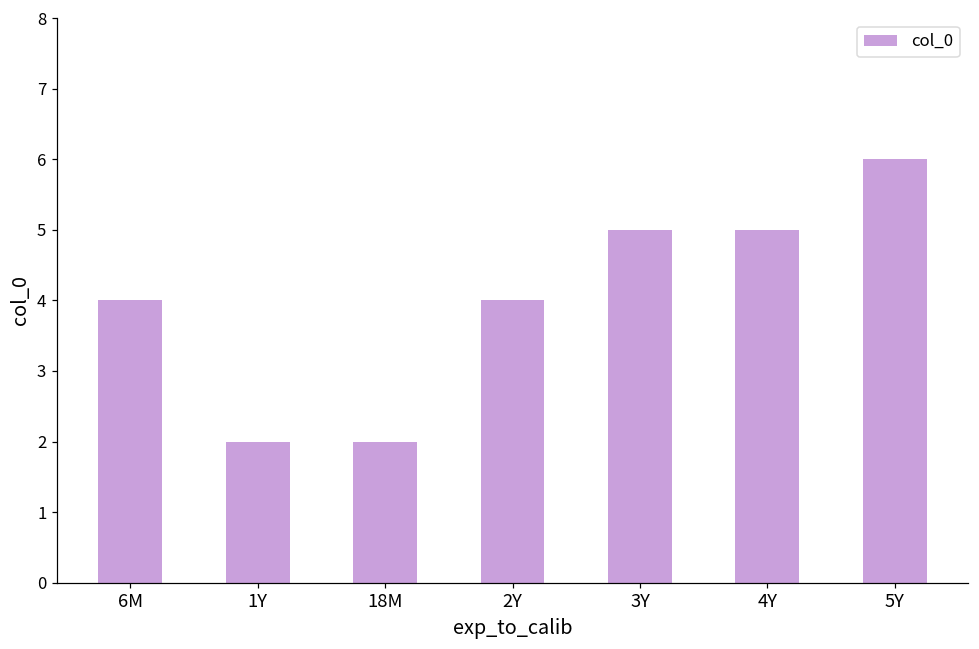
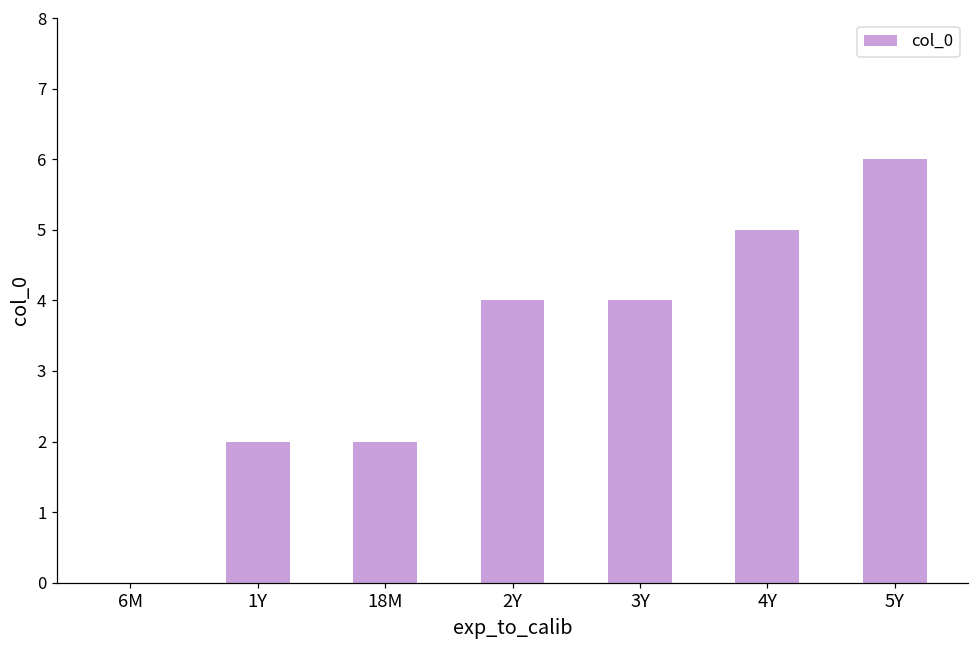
  {
-   "6M": 4,
+   "6M": 0,
    "1Y": 2,
    "18M": 2,
    "2Y": 4,
-   "3Y": 5,
+   "3Y": 4,
    "4Y": 5,
    "5Y": 6
  }
